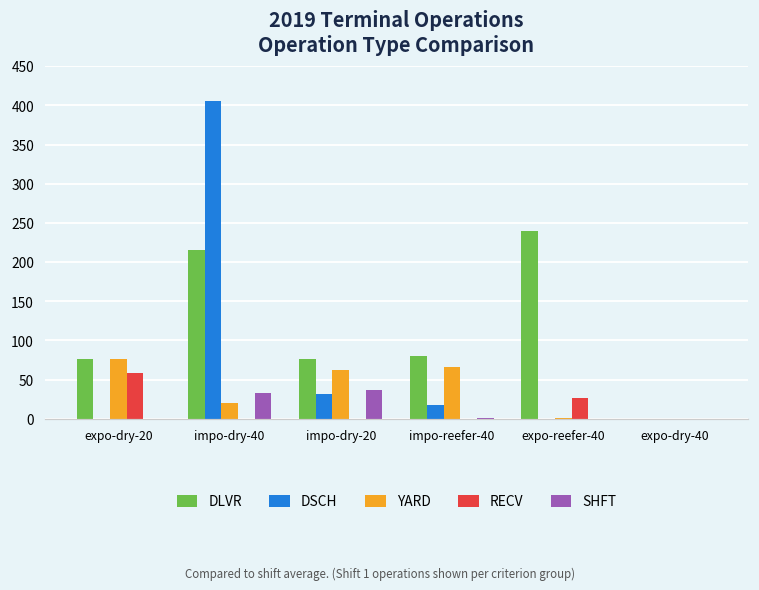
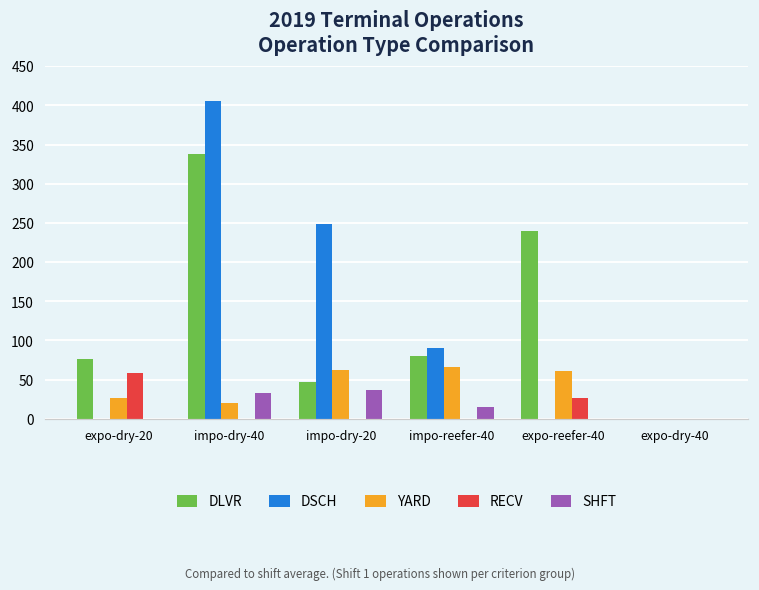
  {
    "DLVR": {
      "expo-dry-20": 80,
-     "impo-dry-40": 220,
-     "impo-dry-20": 80,
+     "impo-dry-40": 340,
+     "impo-dry-20": 50,
      "impo-reefer-40": 80,
      "expo-reefer-40": 240,
      "expo-dry-40": 0
    },
    "DSCH": {
      "expo-dry-20": 0,
      "impo-dry-40": 410,
-     "impo-dry-20": 30,
-     "impo-reefer-40": 20,
+     "impo-dry-20": 250,
+     "impo-reefer-40": 90,
      "expo-reefer-40": 0,
      "expo-dry-40": 0
    },
    "YARD": {
-     "expo-dry-20": 80,
+     "expo-dry-20": 30,
      "impo-dry-40": 20,
      "impo-dry-20": 60,
      "impo-reefer-40": 70,
-     "expo-reefer-40": 0,
+     "expo-reefer-40": 60,
      "expo-dry-40": 0
    },
    "RECV": {
      "expo-dry-20": 60,
      "impo-dry-40": 0,
      "impo-dry-20": 0,
      "impo-reefer-40": 0,
      "expo-reefer-40": 30,
      "expo-dry-40": 0
    },
    "SHFT": {
      "expo-dry-20": 0,
      "impo-dry-40": 30,
      "impo-dry-20": 40,
-     "impo-reefer-40": 0,
+     "impo-reefer-40": 20,
      "expo-reefer-40": 0,
      "expo-dry-40": 0
    }
  }
